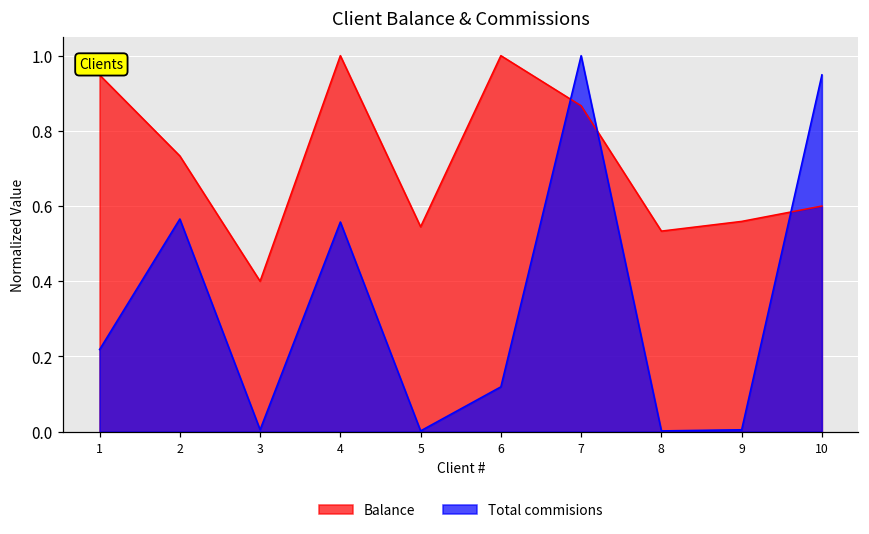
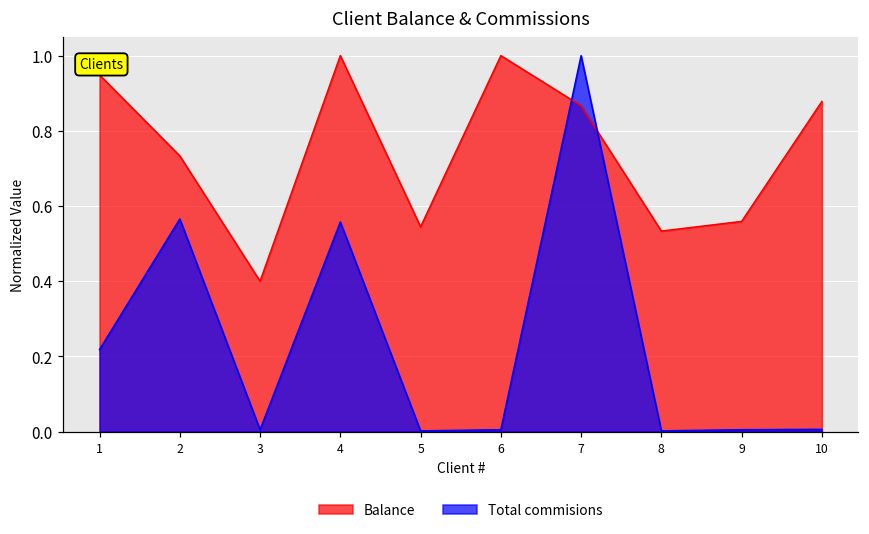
  {
    "Balance": {
      "2": 0.73,
      "3": 0.40,
      "4": 1.00,
      "5": 0.54,
      "6": 1.00,
      "7": 0.87,
      "8": 0.53,
      "9": 0.56,
-     "10": 0.60
+     "10": 0.88
    },
    "Total commisions": {
      "1": 0.22,
      "2": 0.57,
      "3": 0.01,
      "4": 0.56,
      "5": 0.00,
-     "6": 0.12,
+     "6": 0.01,
      "7": 1.00,
      "8": 0.00,
      "9": 0.01,
-     "10": 0.95
+     "10": 0.01
    }
  }
